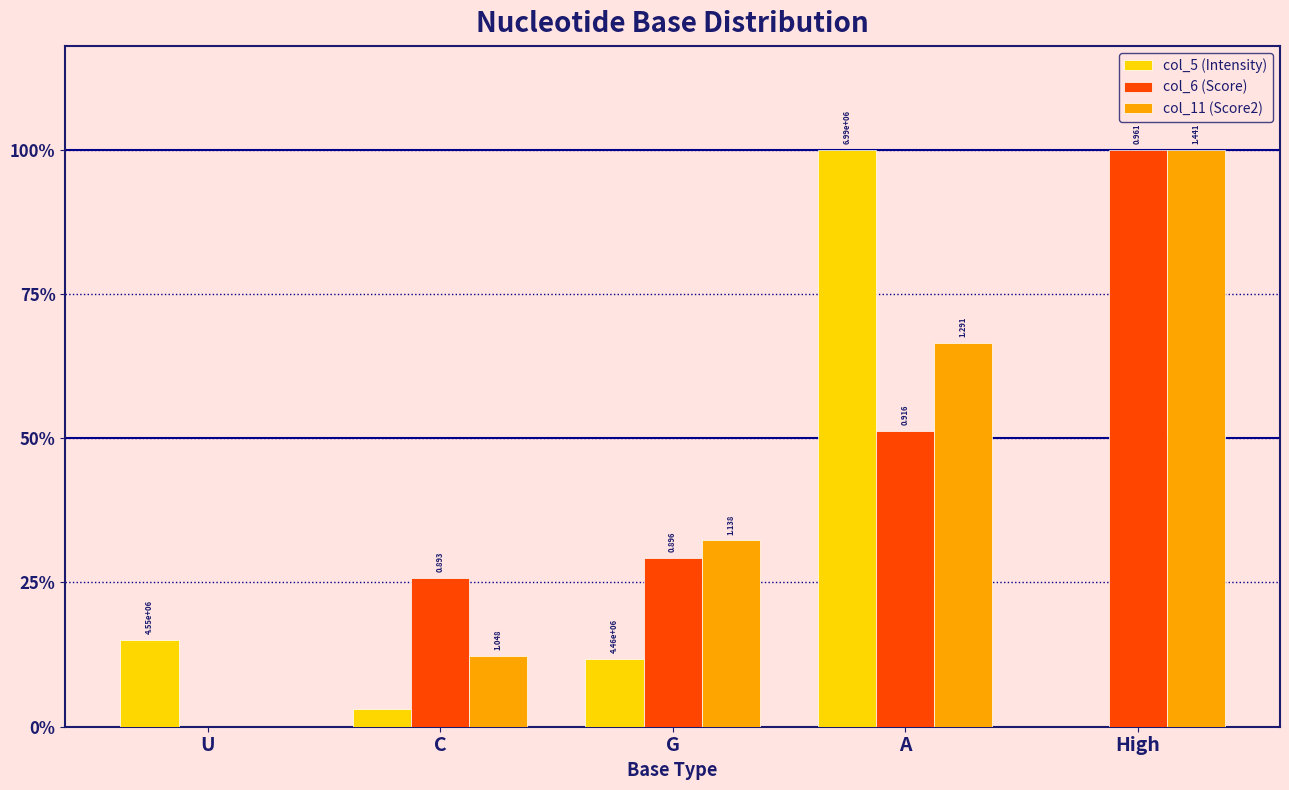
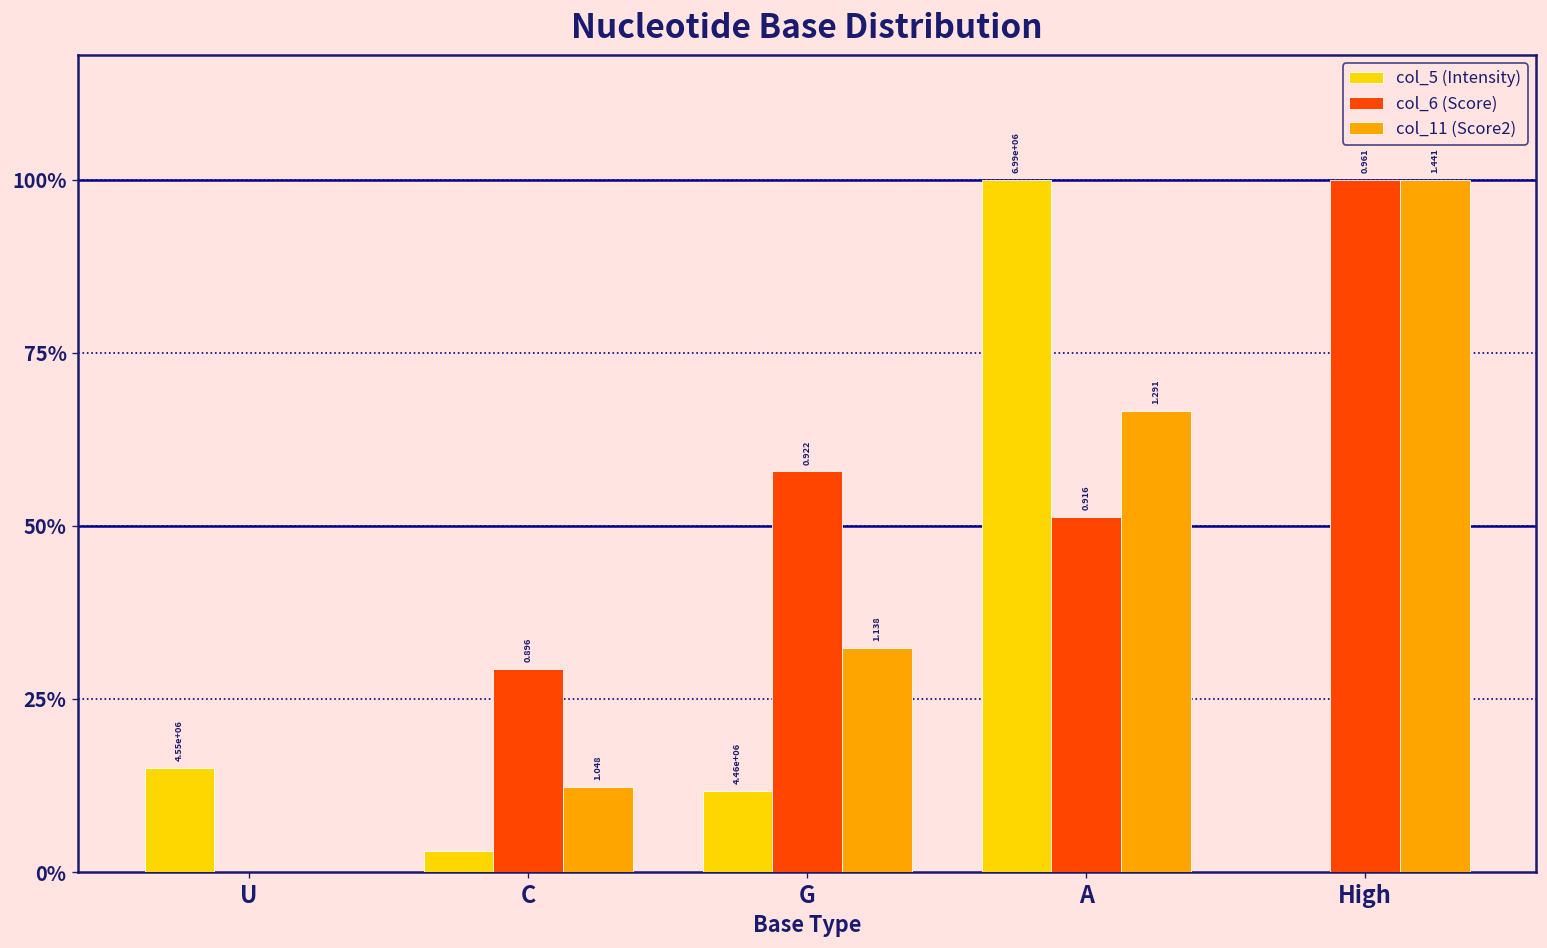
  {
    "col_6 (Score)": {
-     "C": 0.893,
-     "G": 0.896
+     "C": 0.896,
+     "G": 0.922
    }
  }
